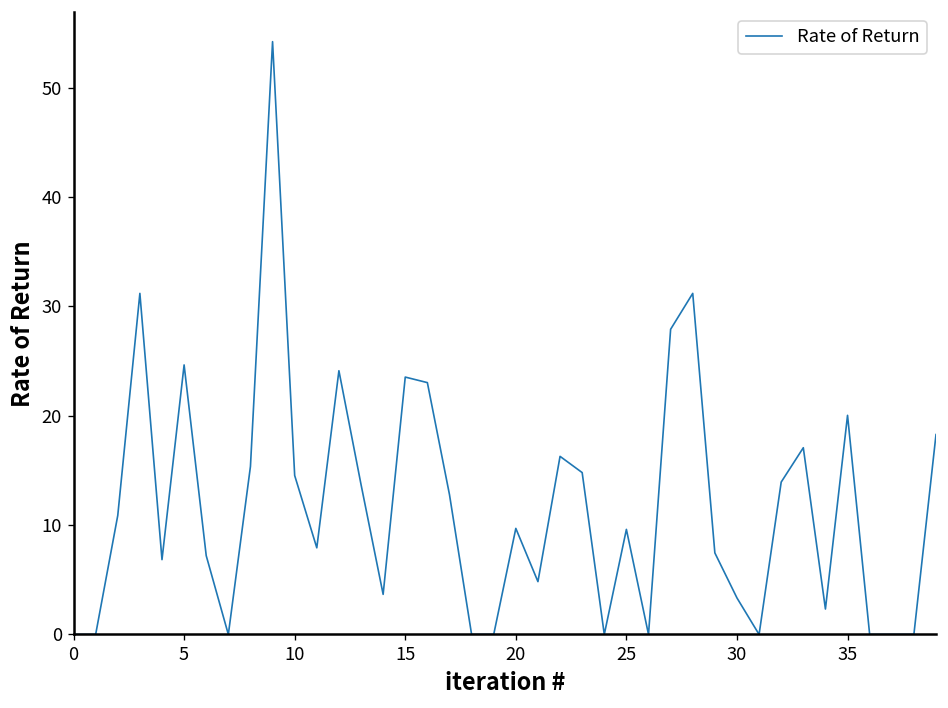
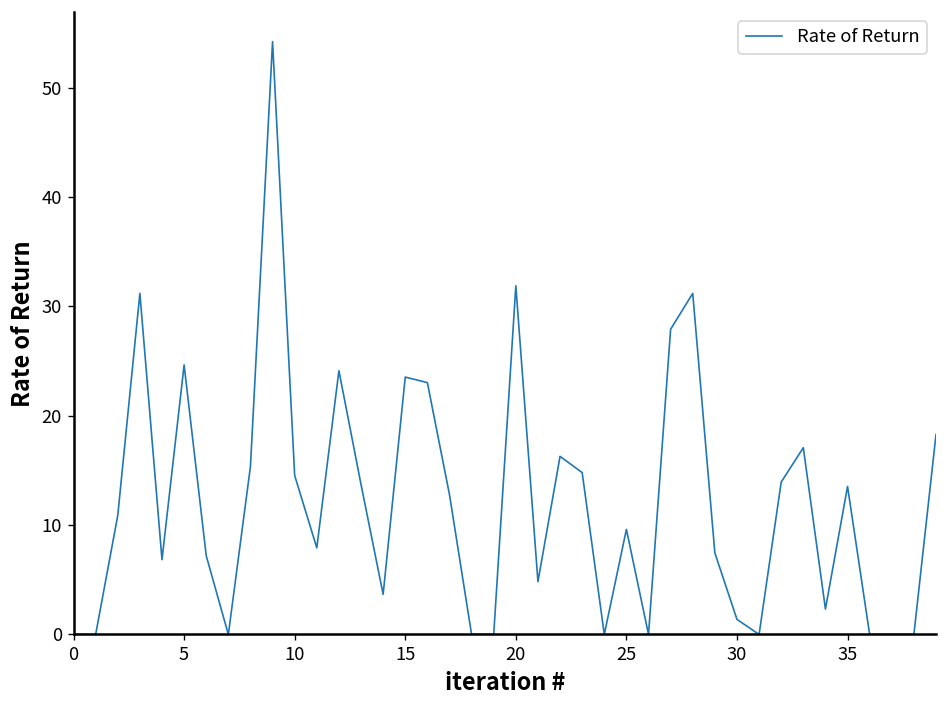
  {
    "0": 0,
    "5": 25,
    "10": 15,
    "15": 24,
-   "20": 10,
+   "20": 32,
    "25": 10,
-   "30": 3,
-   "35": 20
+   "30": 1,
+   "35": 14
  }
